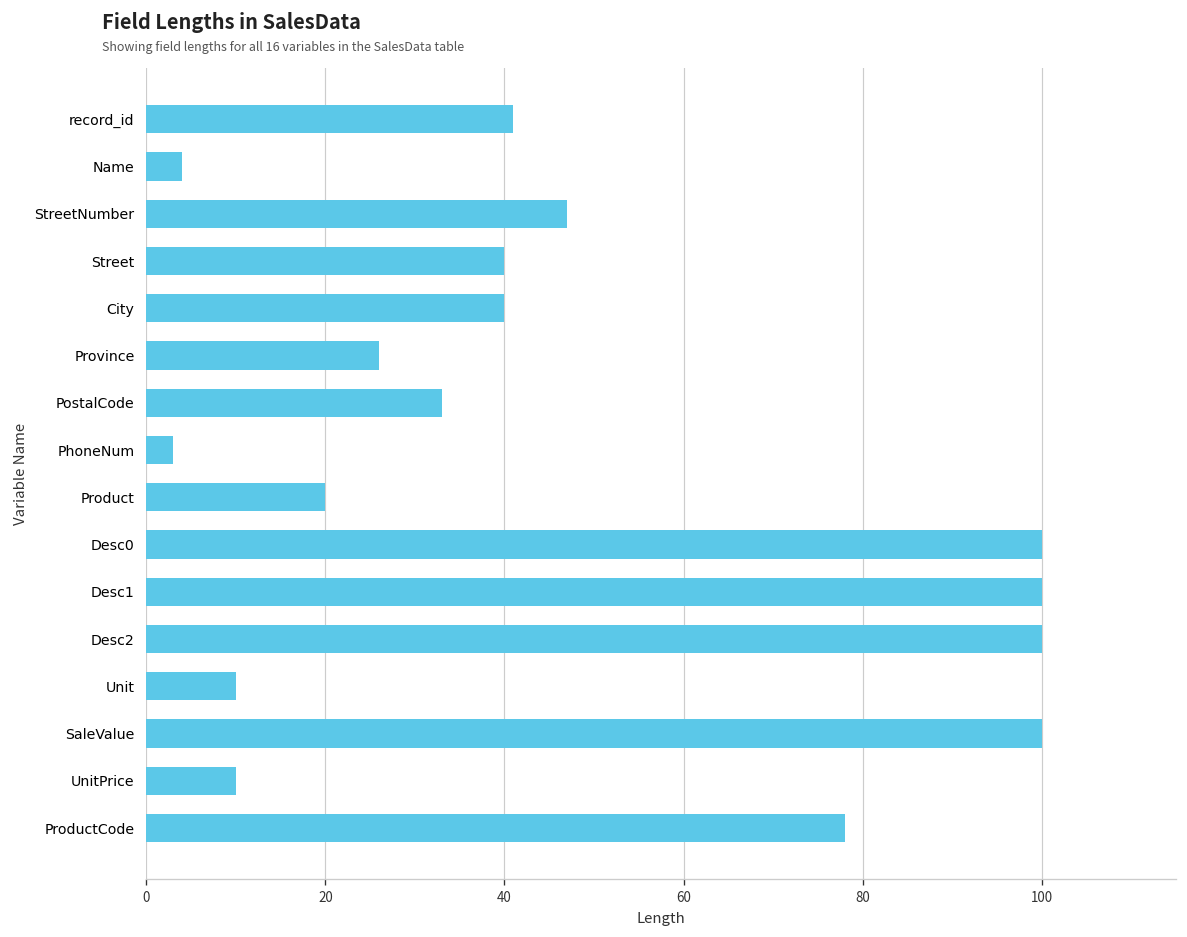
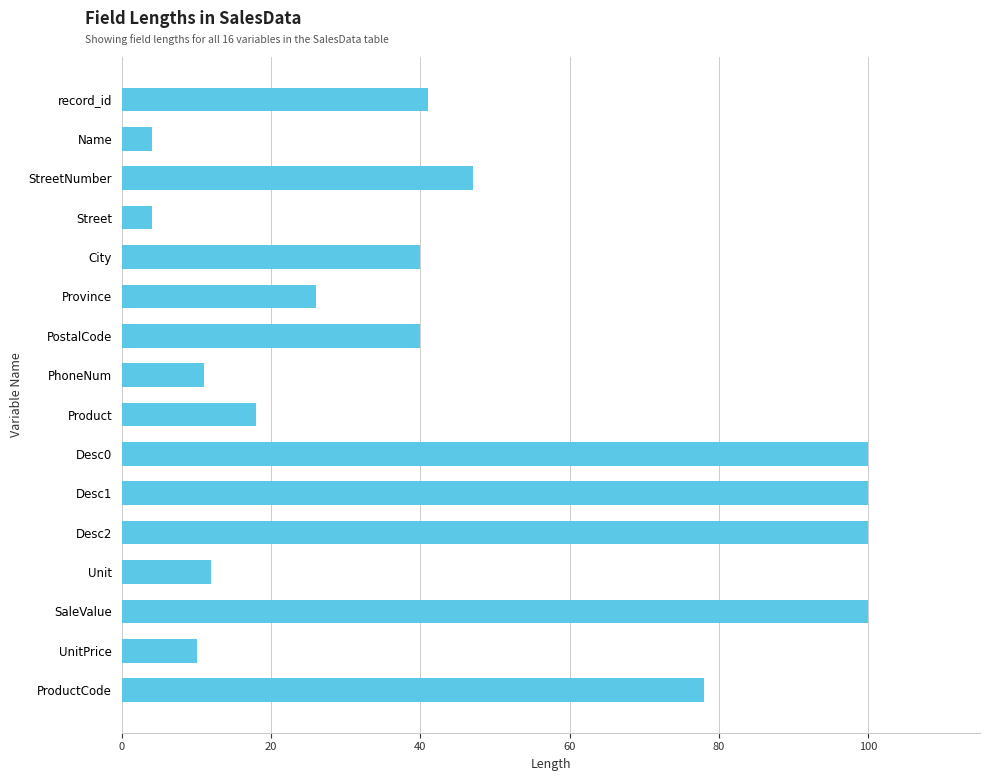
  {
    "record_id": 41,
    "Name": 4,
    "StreetNumber": 47,
-   "Street": 40,
+   "Street": 4,
    "City": 40,
    "Province": 26,
-   "PostalCode": 33,
-   "PhoneNum": 3,
-   "Product": 20,
+   "PostalCode": 40,
+   "PhoneNum": 11,
+   "Product": 18,
    "Desc0": 100,
    "Desc1": 100,
    "Desc2": 100,
-   "Unit": 10,
+   "Unit": 12,
    "SaleValue": 100,
    "UnitPrice": 10,
    "ProductCode": 78
  }
